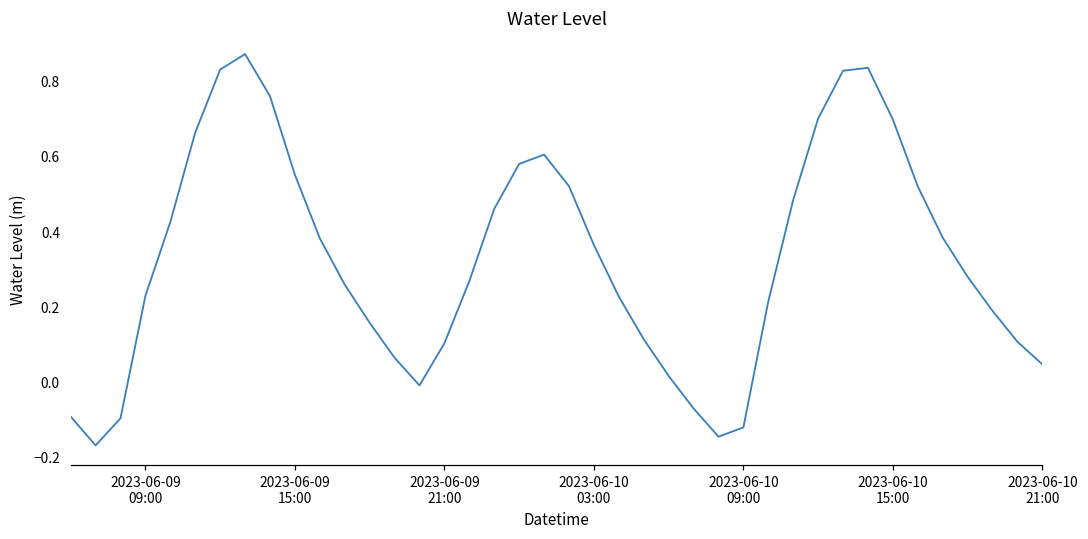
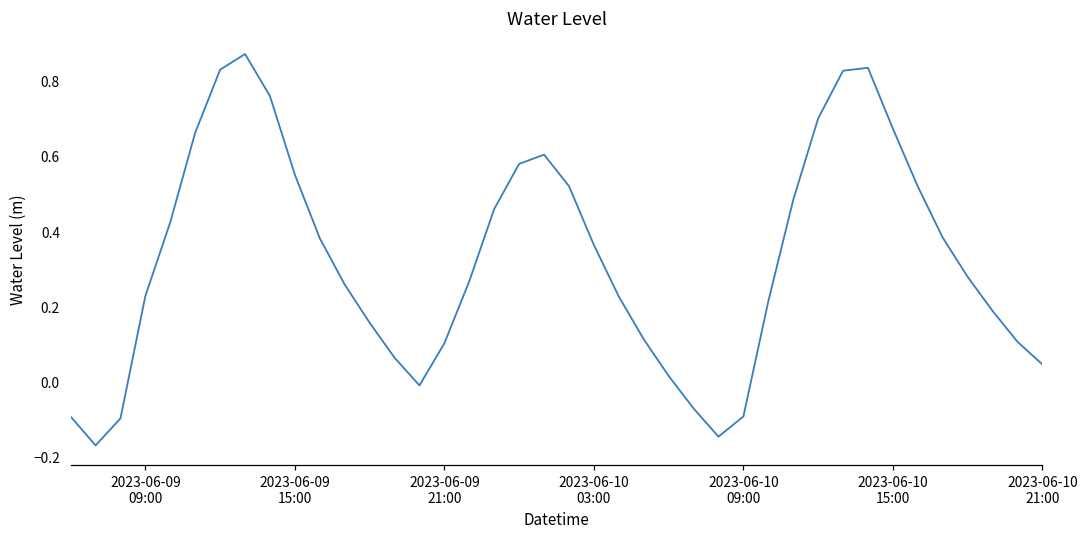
  {
    "2023-06-09 09:00": 0.23,
    "2023-06-09 15:00": 0.55,
    "2023-06-09 21:00": 0.10,
    "2023-06-10 03:00": 0.37,
-   "2023-06-10 09:00": -0.12,
-   "2023-06-10 15:00": 0.70,
+   "2023-06-10 09:00": -0.09,
+   "2023-06-10 15:00": 0.68,
    "2023-06-10 21:00": 0.05
  }
